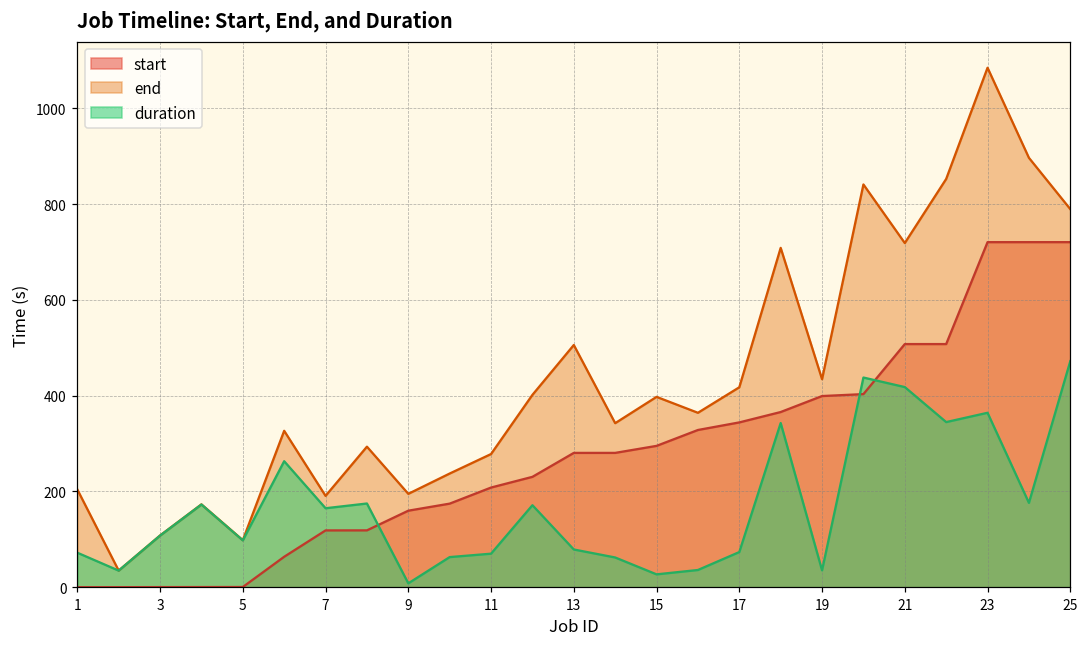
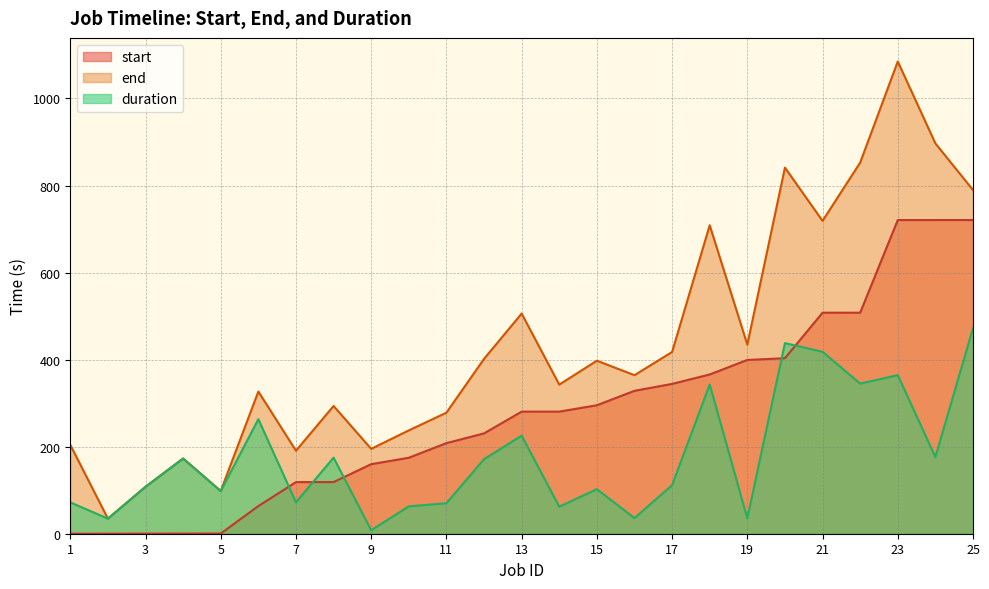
  {
    "duration": {
      "1": 70,
-     "7": 160,
+     "7": 70,
      "9": 10,
      "11": 70,
-     "13": 80,
-     "15": 30,
-     "17": 70,
+     "13": 230,
+     "15": 100,
+     "17": 110,
      "19": 40,
      "21": 420,
      "23": 360,
      "25": 470
    }
  }
